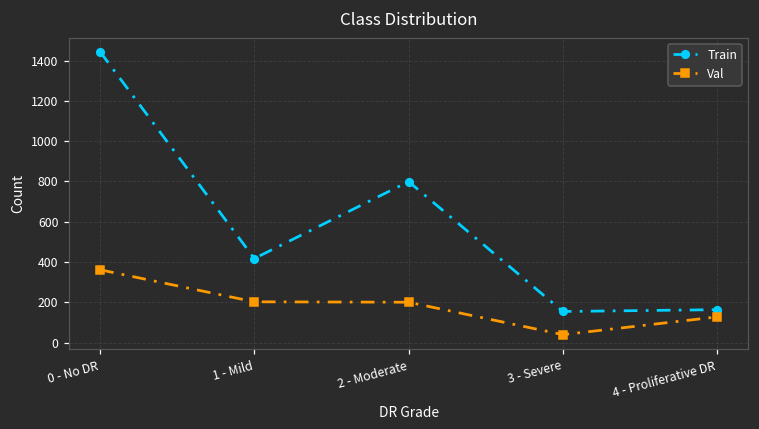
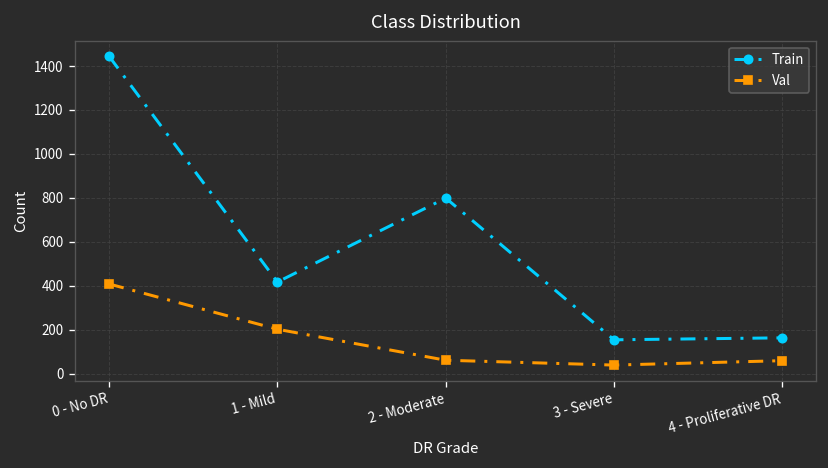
  {
    "Train": {
      "0 - No DR": 1440,
      "1 - Mild": 420,
      "2 - Moderate": 800,
      "3 - Severe": 150,
      "4 - Proliferative DR": 160
    },
    "Val": {
-     "0 - No DR": 360,
+     "0 - No DR": 410,
      "1 - Mild": 200,
-     "2 - Moderate": 200,
+     "2 - Moderate": 60,
      "3 - Severe": 40,
-     "4 - Proliferative DR": 130
+     "4 - Proliferative DR": 60
    }
  }
